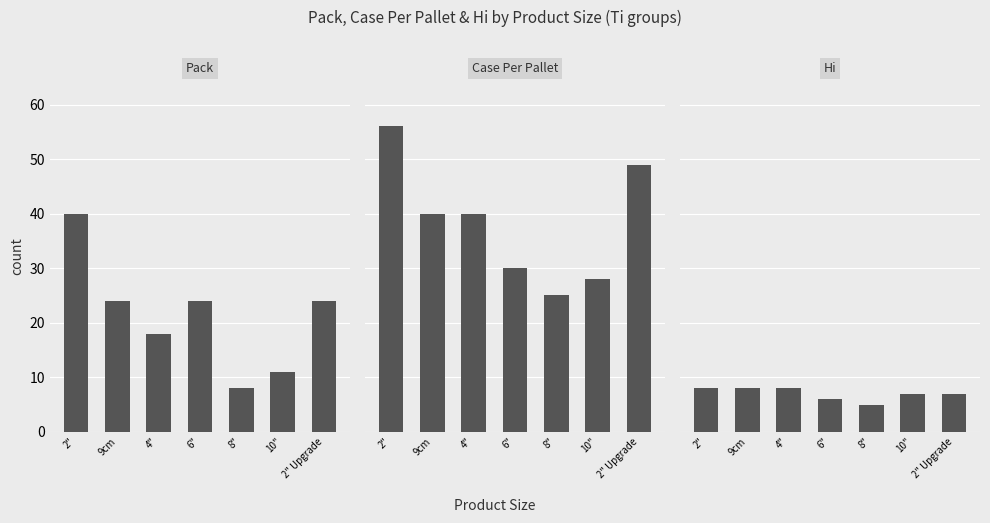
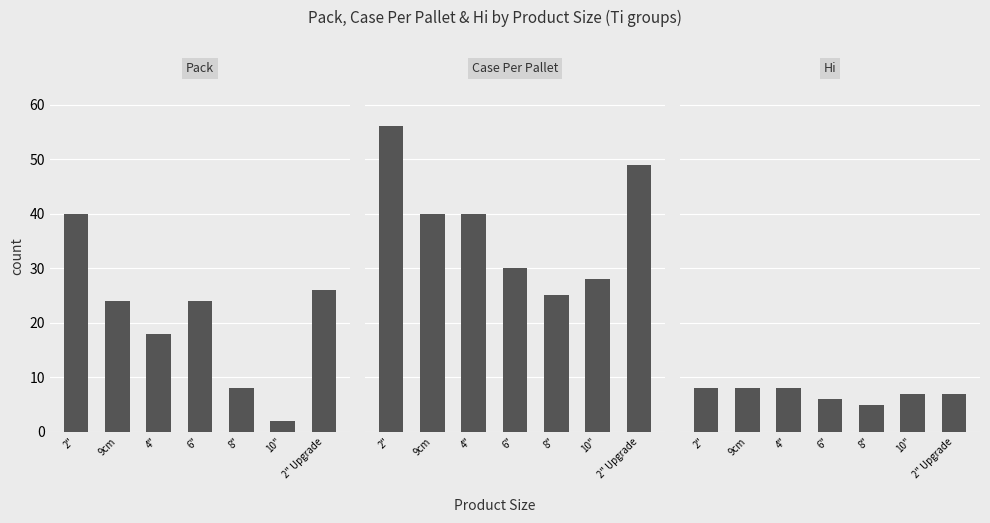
  {
    "Pack": {
      "2\"": 40,
      "9cm": 24,
      "4\"": 18,
      "6\"": 24,
      "8\"": 8,
-     "10\"": 11,
-     "2\" Upgrade": 24
+     "10\"": 2,
+     "2\" Upgrade": 26
    }
  }
